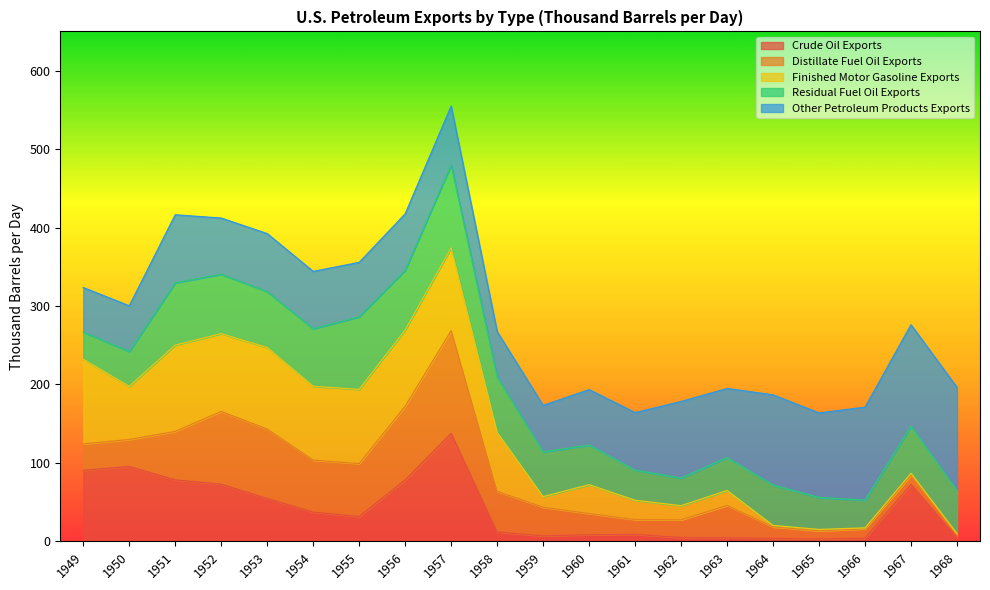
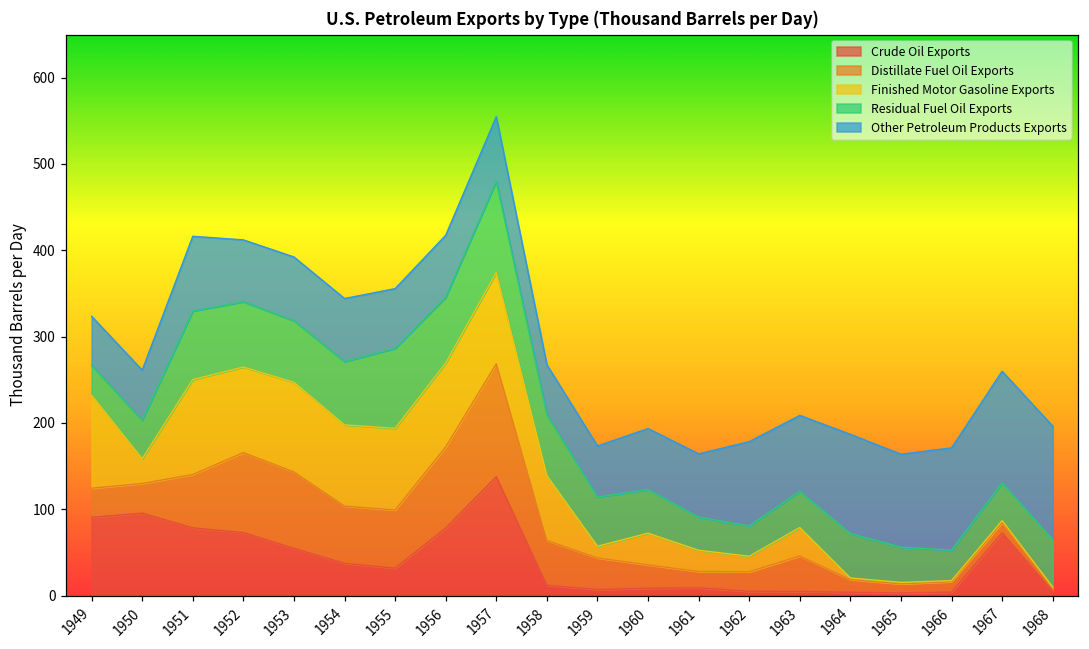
  {
    "Finished Motor Gasoline Exports": {
      "1949": 110,
-     "1950": 70,
+     "1950": 30,
      "1951": 110,
      "1952": 100,
      "1953": 100,
      "1954": 90,
      "1955": 90,
      "1956": 100,
      "1957": 110,
      "1958": 80,
      "1959": 10,
      "1960": 40,
      "1961": 20,
      "1962": 20,
-     "1963": 20
+     "1963": 30
    },
    "Residual Fuel Oil Exports": {
      "1949": 30,
      "1950": 40,
      "1951": 80,
      "1952": 80,
      "1953": 70,
      "1954": 70,
      "1955": 90,
      "1956": 80,
      "1957": 110,
      "1958": 70,
      "1959": 60,
      "1960": 50,
      "1961": 40,
      "1962": 40,
      "1963": 40,
      "1964": 50,
      "1965": 40,
      "1966": 40,
-     "1967": 60,
+     "1967": 40,
      "1968": 50
    },
    "Other Petroleum Products Exports": {
      "1949": 60,
      "1950": 60,
      "1951": 90,
      "1952": 70,
      "1953": 70,
      "1954": 70,
      "1955": 70,
      "1956": 70,
      "1957": 80,
      "1958": 60,
      "1959": 60,
      "1960": 70,
      "1961": 70,
      "1962": 100,
      "1963": 90,
      "1964": 110,
      "1965": 110,
      "1966": 120,
      "1967": 130,
      "1968": 130
    }
  }
